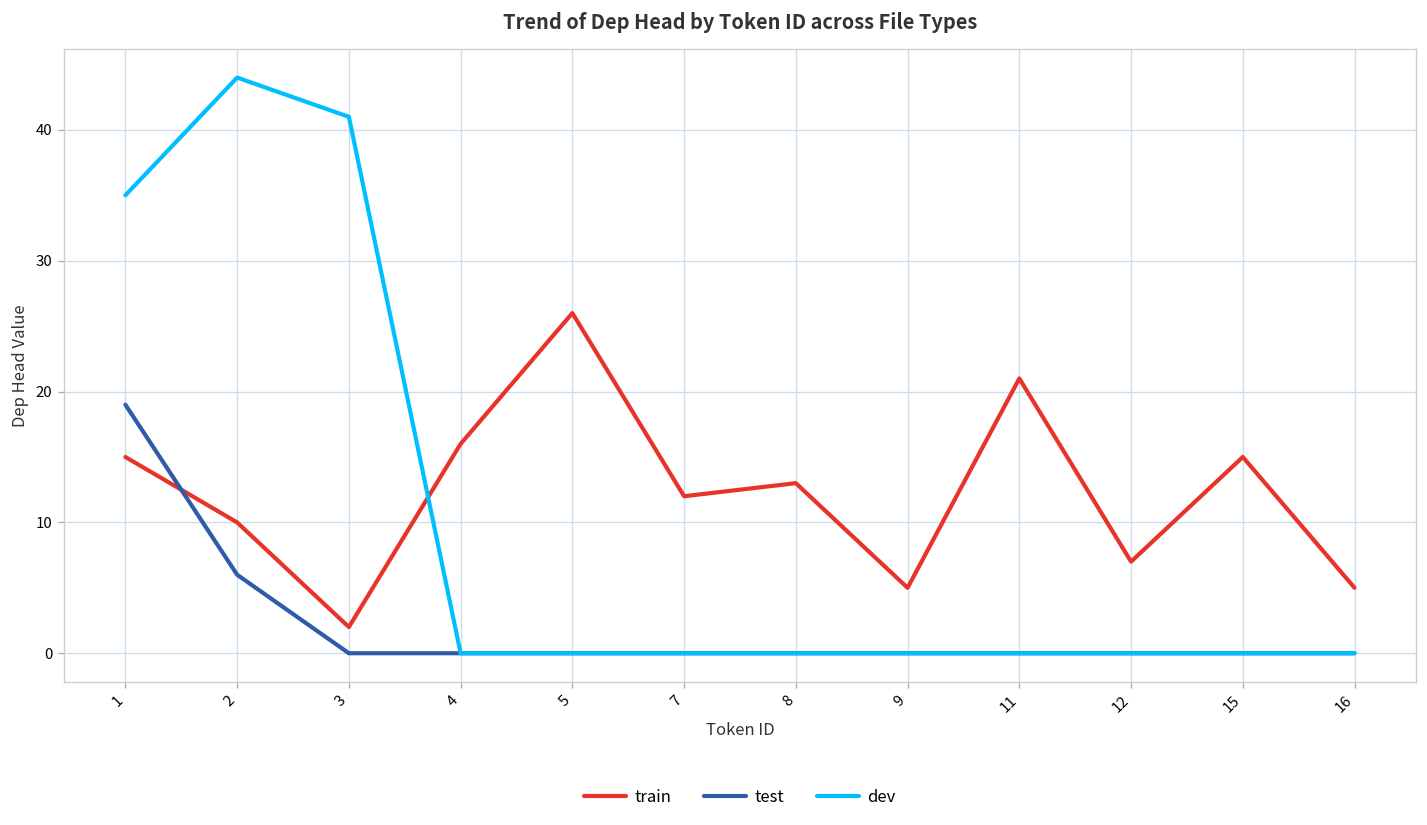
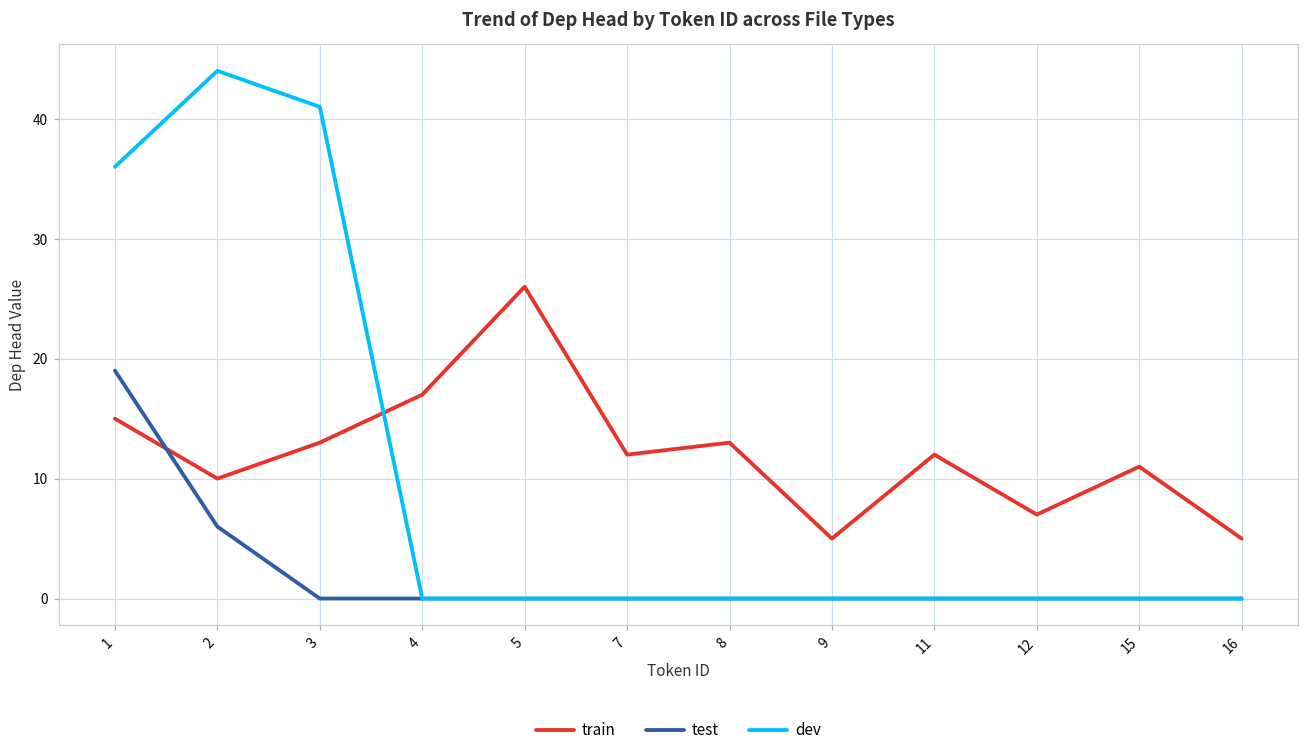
  {
    "train": {
      "1": 15,
      "2": 10,
-     "3": 2,
-     "4": 16,
+     "3": 13,
+     "4": 17,
      "5": 26,
      "7": 12,
      "8": 13,
      "9": 5,
-     "11": 21,
+     "11": 12,
      "12": 7,
-     "15": 15,
+     "15": 11,
      "16": 5
    },
    "test": {
      "1": 19,
      "2": 6,
      "3": 0
    },
    "dev": {
-     "1": 35,
+     "1": 36,
      "2": 44,
      "3": 41
    }
  }
